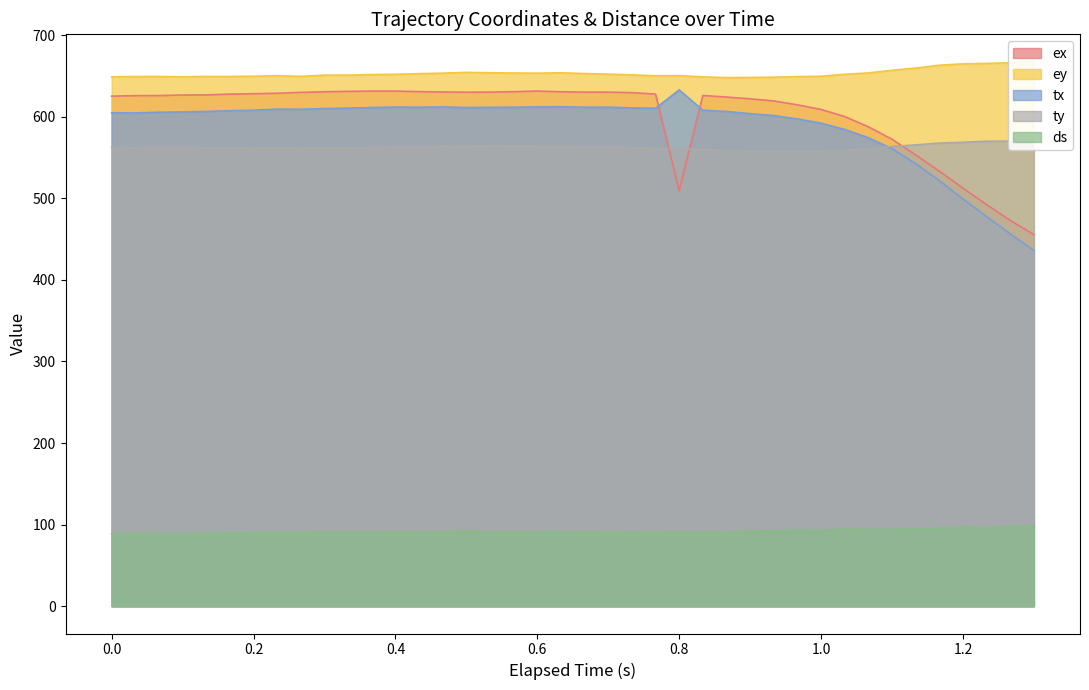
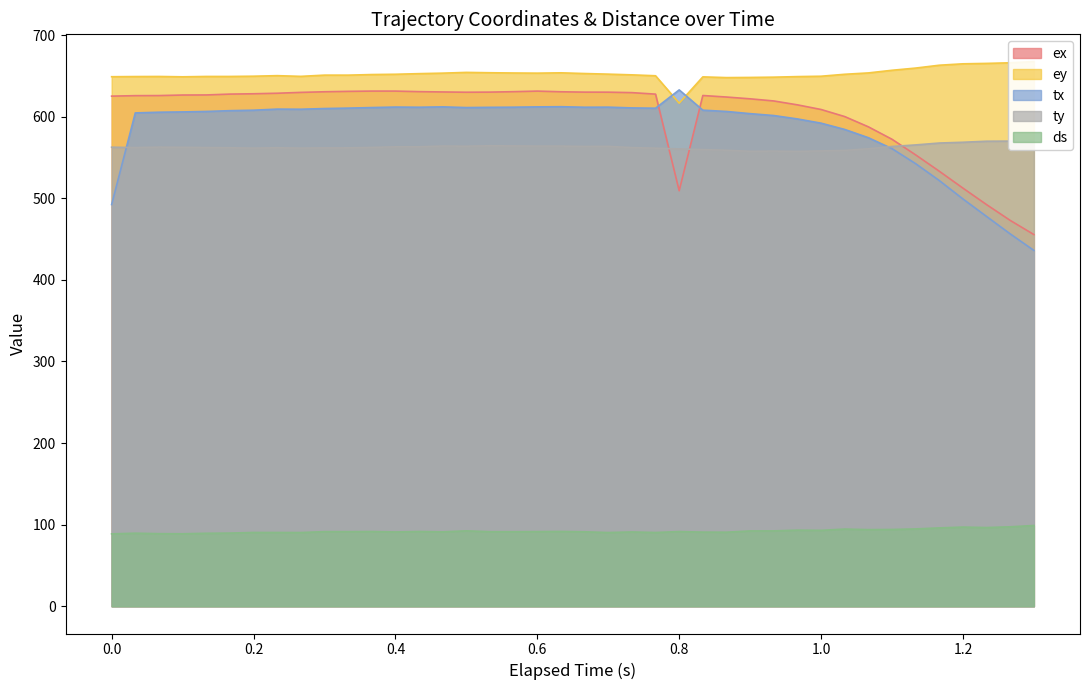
  {
    "ex": {
      "0.0": 630,
      "0.2": 630,
      "0.4": 630,
      "0.6": 630,
      "0.8": 510,
      "1.0": 610,
      "1.2": 510
    },
    "ey": {
      "0.0": 650,
      "0.2": 650,
      "0.4": 650,
      "0.6": 650,
-     "0.8": 650,
+     "0.8": 620,
      "1.0": 650,
      "1.2": 660
    },
    "tx": {
-     "0.0": 600,
+     "0.0": 490,
      "0.2": 610,
      "0.4": 610,
      "0.6": 610,
      "0.8": 630,
      "1.0": 590,
      "1.2": 500
    }
  }
